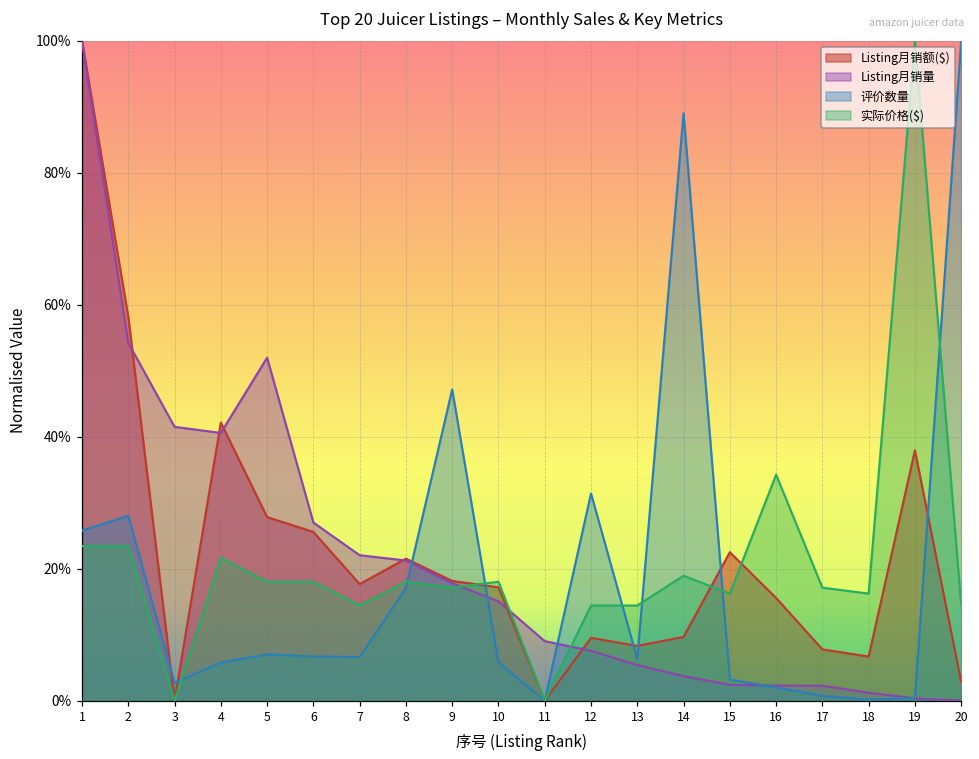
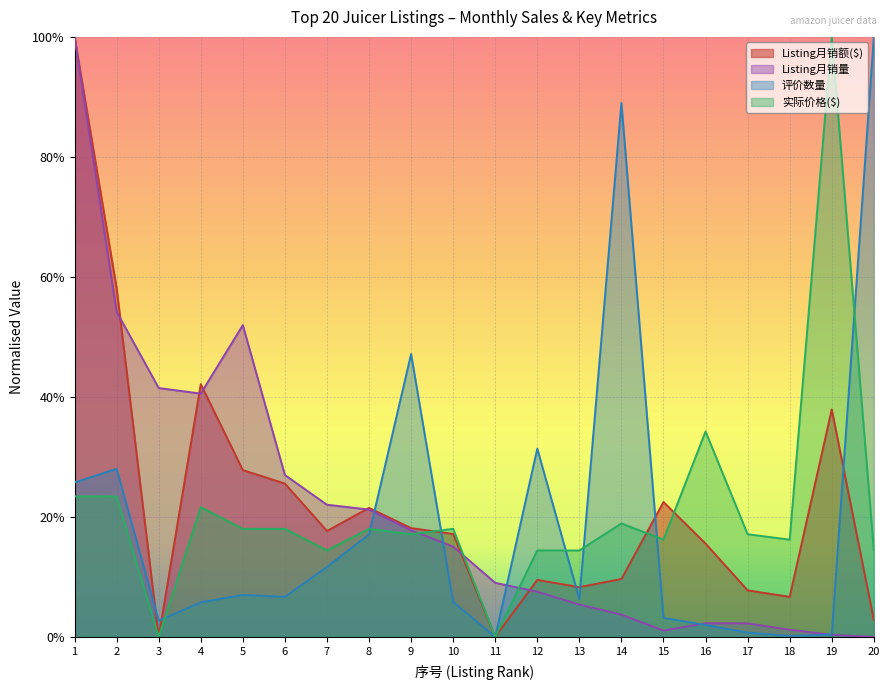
  {
    "Listing月销额($)": {
      "2": "58%",
      "4": "42%",
      "5": "28%",
      "6": "26%",
      "7": "18%",
      "10": "17%",
      "12": "10%",
      "13": "8%",
      "14": "10%",
      "15": "22%",
      "16": "16%",
      "17": "8%",
      "18": "7%",
      "19": "38%",
      "20": "3%"
    },
    "Listing月销量": {
      "2": "54%",
      "3": "41%",
      "4": "41%",
      "5": "52%",
      "6": "27%",
      "7": "22%",
      "10": "15%",
      "11": "9%",
      "12": "8%",
      "13": "5%",
      "14": "4%",
-     "15": "2%",
+     "15": "1%",
      "17": "2%",
      "18": "1%",
      "20": "0%"
    },
    "评价数量": {
      "1": "26%",
      "2": "28%",
      "3": "3%",
      "4": "6%",
      "5": "7%",
      "6": "7%",
-     "7": "7%",
+     "7": "12%",
      "8": "17%",
      "9": "47%",
      "10": "6%",
      "12": "31%",
      "13": "6%",
      "14": "89%",
      "15": "3%",
      "17": "1%",
      "18": "0%",
      "20": "100%"
    },
    "实际价格($)": {
      "1": "23%",
      "2": "23%",
      "4": "22%",
      "5": "18%",
      "6": "18%",
      "7": "14%",
      "8": "18%",
      "9": "17%",
      "10": "18%",
      "12": "14%",
      "13": "14%",
      "14": "19%",
      "15": "16%",
      "16": "34%",
      "17": "17%",
      "18": "16%",
      "19": "100%",
      "20": "14%"
    }
  }
